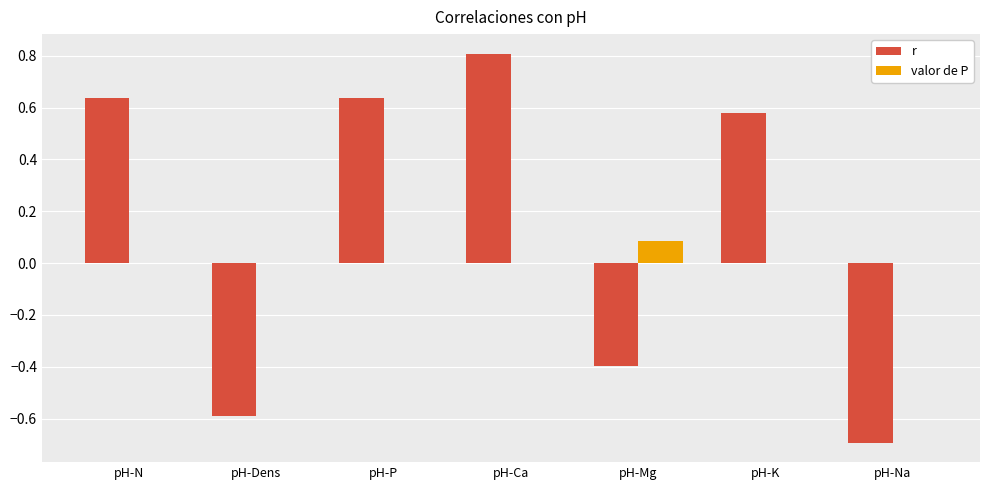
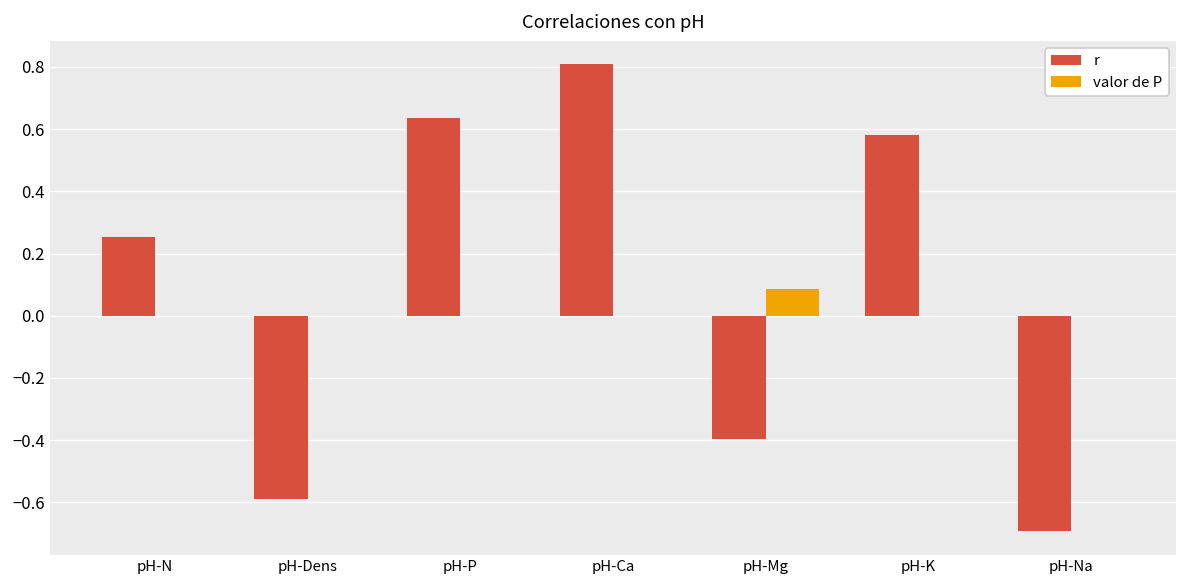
  {
    "r": {
-     "pH-N": 0.64,
+     "pH-N": 0.25,
      "pH-Dens": -0.59,
      "pH-P": 0.64,
      "pH-Ca": 0.81,
      "pH-Mg": -0.40,
      "pH-K": 0.58,
      "pH-Na": -0.69
    },
    "valor de P": {
      "pH-Mg": 0.09
    }
  }
